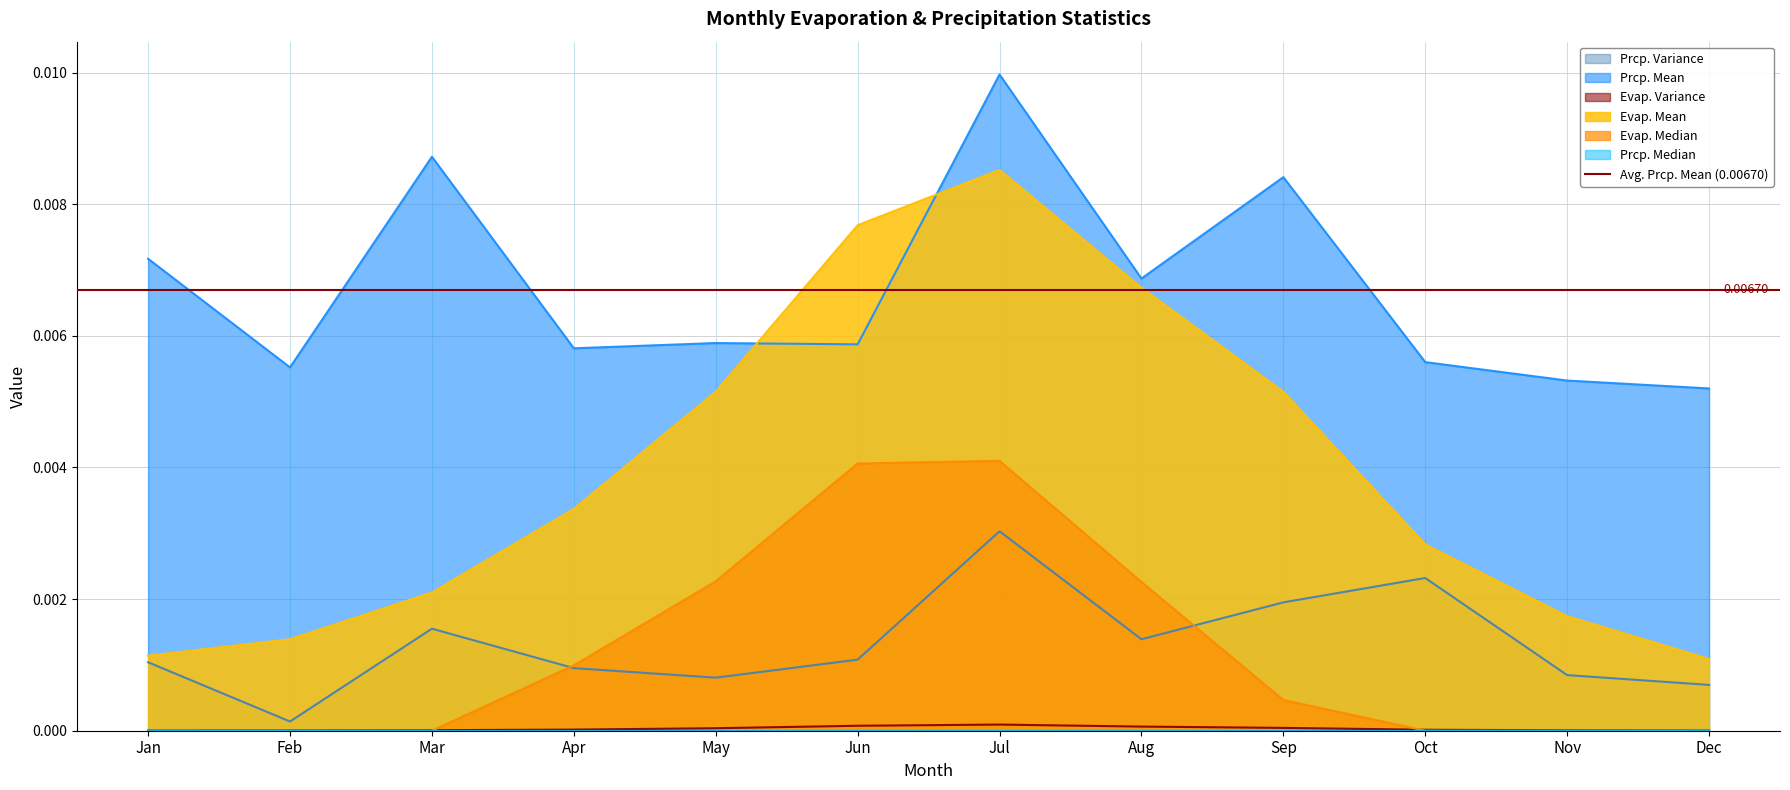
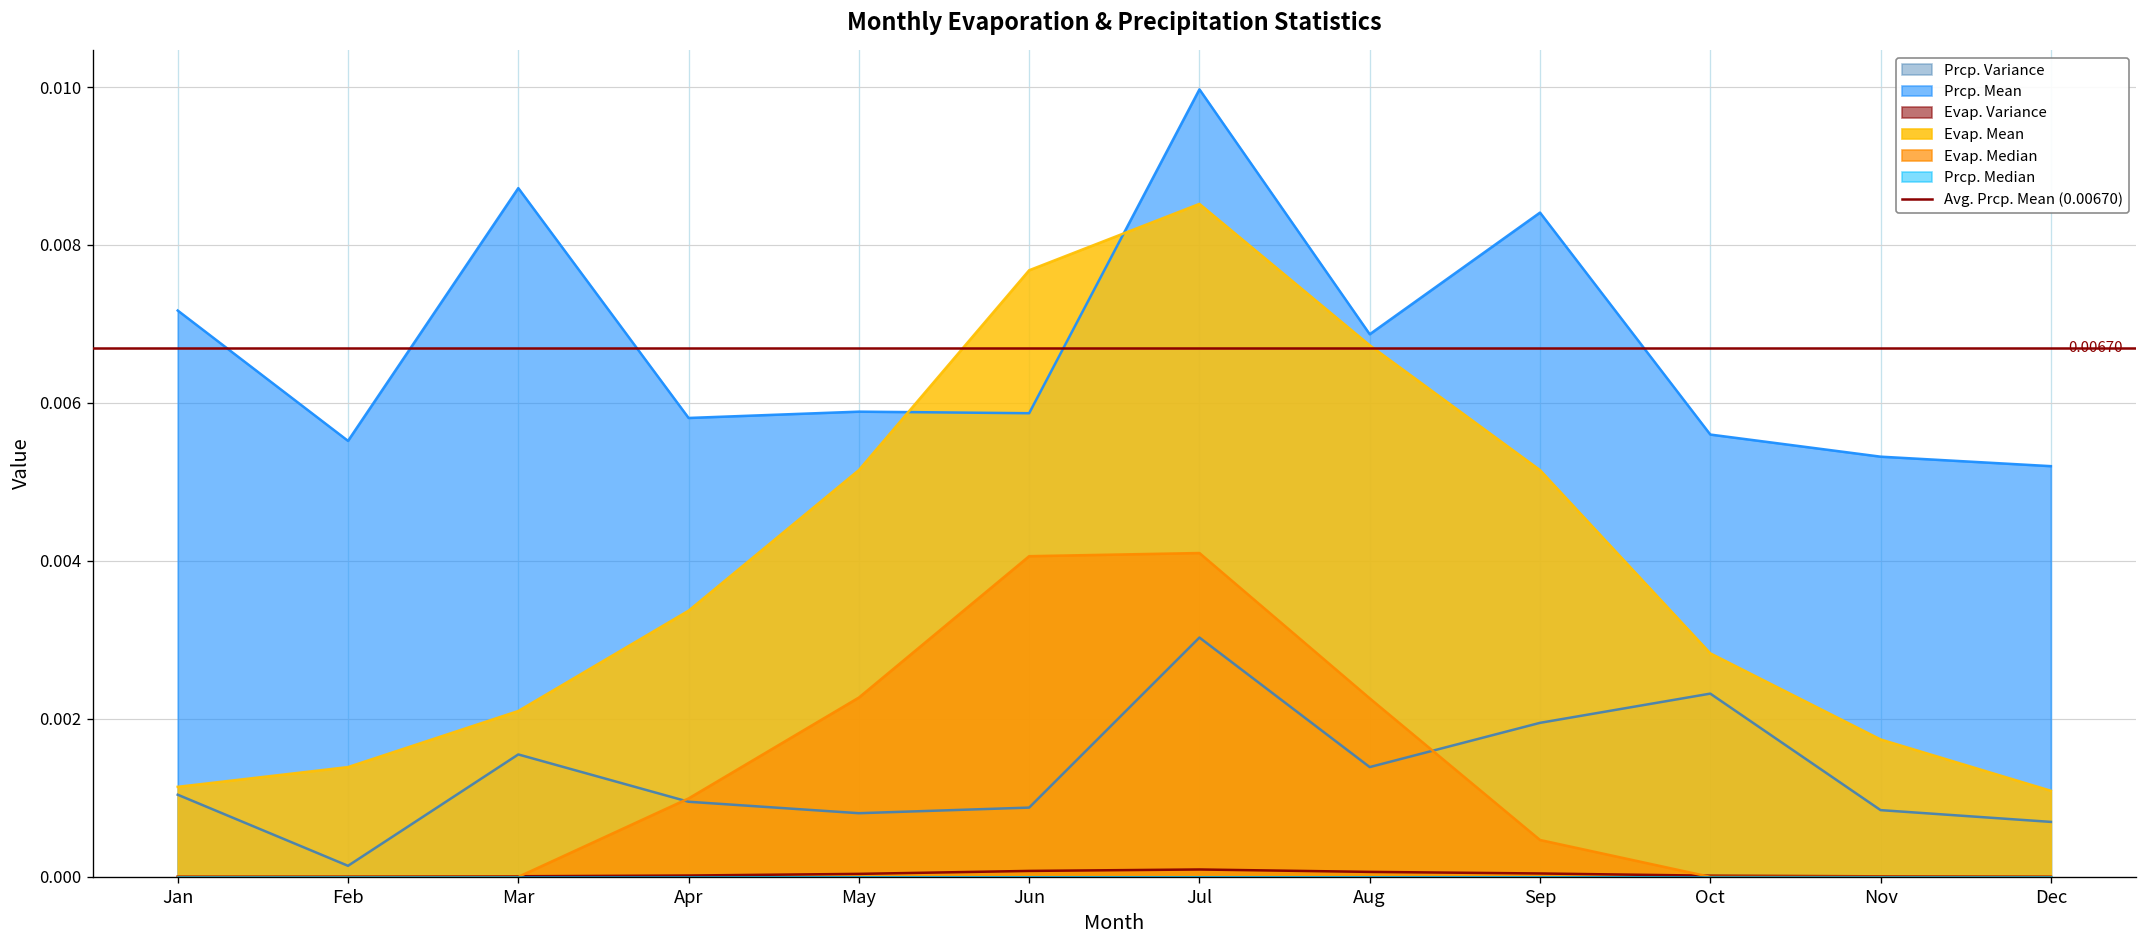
  {
    "Prcp. Variance": {
      "Jan": 0.0010,
      "Feb": 0.0001,
      "Mar": 0.0016,
      "Apr": 0.0010,
      "May": 0.0008,
-     "Jun": 0.0011,
+     "Jun": 0.0009,
      "Jul": 0.0030,
      "Aug": 0.0014,
      "Sep": 0.0020,
      "Oct": 0.0023,
      "Nov": 0.0008,
      "Dec": 0.0007
    },
    "Evap. Variance": {
      "Jun": 0.0001,
      "Jul": 0.0001,
      "Aug": 0.0001,
      "Sep": 0.0000
    }
  }
